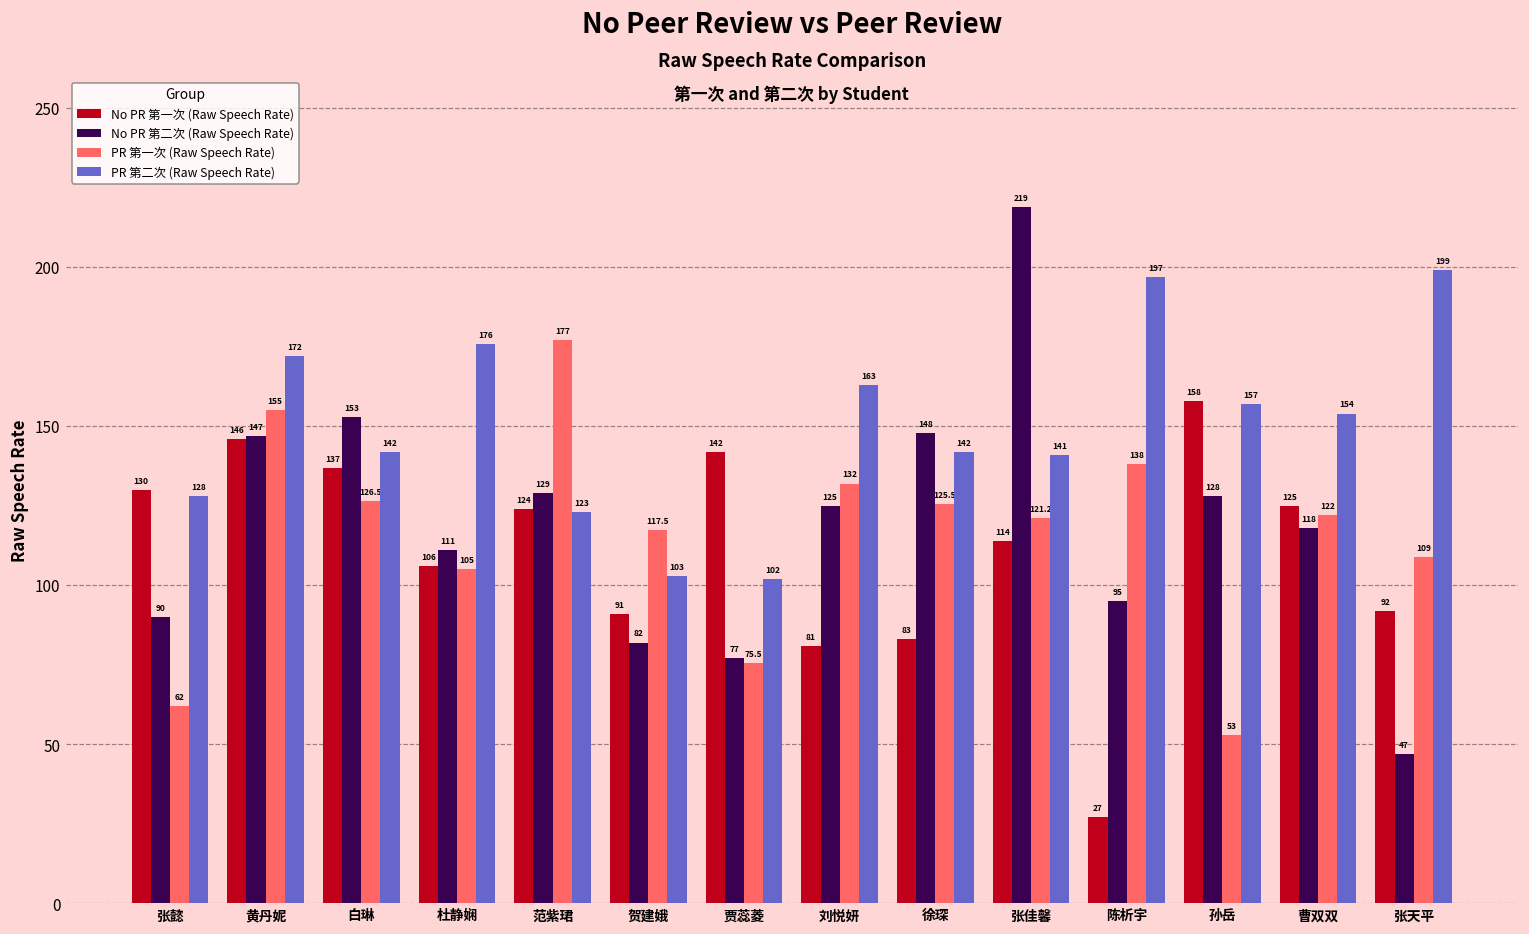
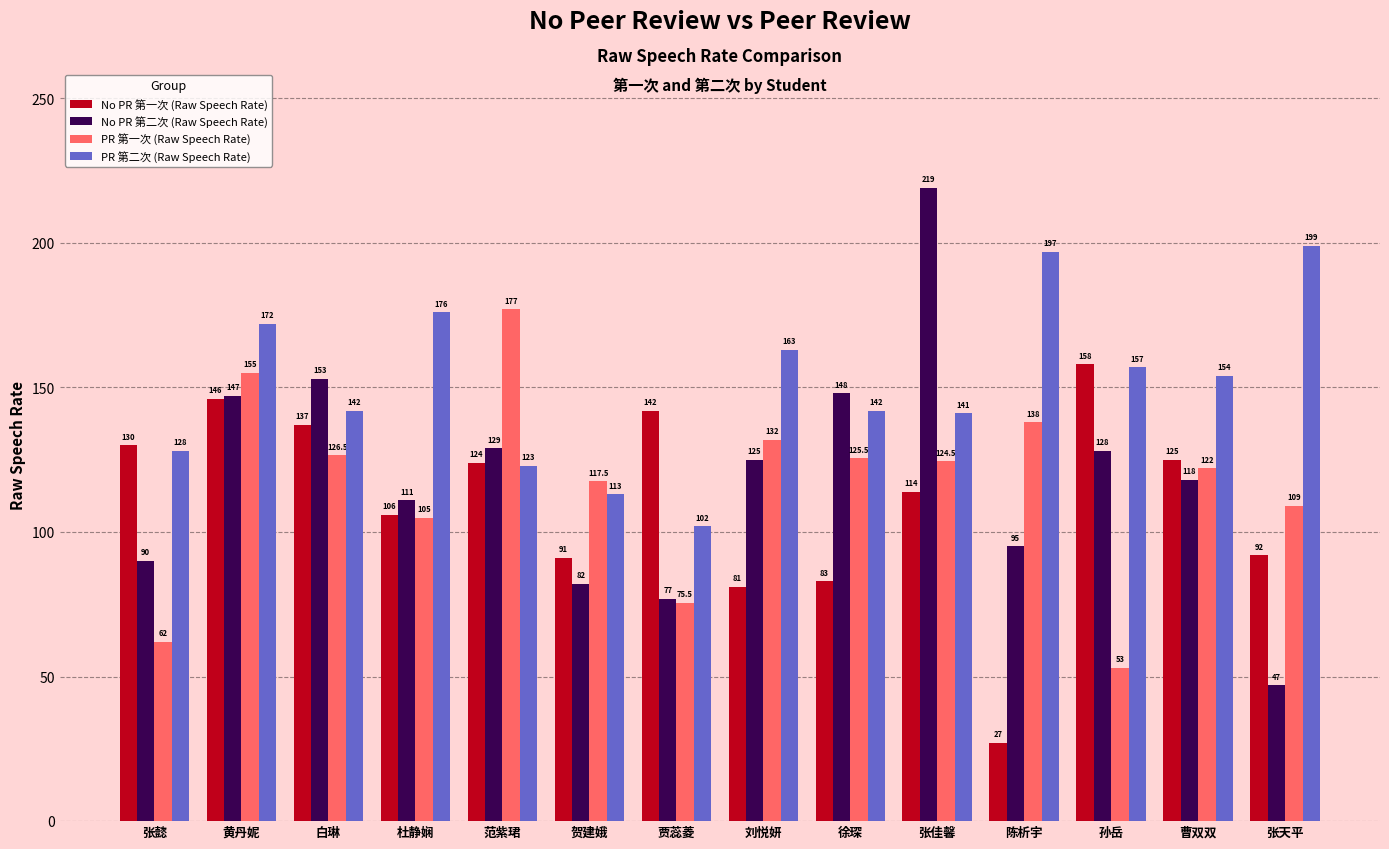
  {
    "No PR 第一次 (Raw Speech Rate)": {
      "张懿": 130,
      "黄丹妮": 146,
      "白琳": 137,
      "杜静娴": 106,
      "范紫珺": 124,
      "贺建娥": 91,
      "贾蕊菱": 142,
      "刘悦妍": 81,
      "徐琛": 83,
      "张佳馨": 114,
      "陈析宇": 27,
      "孙岳": 158,
      "曹双双": 125,
      "张天平": 92
    },
    "No PR 第二次 (Raw Speech Rate)": {
      "张懿": 90,
      "黄丹妮": 147,
      "白琳": 153,
      "杜静娴": 111,
      "范紫珺": 129,
      "贺建娥": 82,
      "贾蕊菱": 77,
      "刘悦妍": 125,
      "徐琛": 148,
      "张佳馨": 219,
      "陈析宇": 95,
      "孙岳": 128,
      "曹双双": 118,
      "张天平": 47
    },
    "PR 第一次 (Raw Speech Rate)": {
      "张懿": 62,
      "黄丹妮": 155,
      "白琳": 126.5,
      "杜静娴": 105,
      "范紫珺": 177,
      "贺建娥": 117.5,
      "贾蕊菱": 75.5,
      "刘悦妍": 132,
      "徐琛": 125.5,
-     "张佳馨": 121.2,
+     "张佳馨": 124.5,
      "陈析宇": 138,
      "孙岳": 53,
      "曹双双": 122,
      "张天平": 109
    },
    "PR 第二次 (Raw Speech Rate)": {
      "张懿": 128,
      "黄丹妮": 172,
      "白琳": 142,
      "杜静娴": 176,
      "范紫珺": 123,
-     "贺建娥": 103,
+     "贺建娥": 113,
      "贾蕊菱": 102,
      "刘悦妍": 163,
      "徐琛": 142,
      "张佳馨": 141,
      "陈析宇": 197,
      "孙岳": 157,
      "曹双双": 154,
      "张天平": 199
    }
  }
